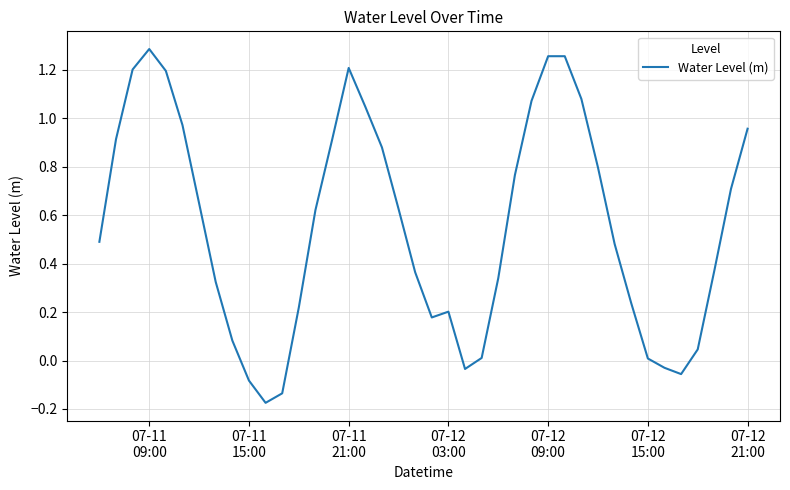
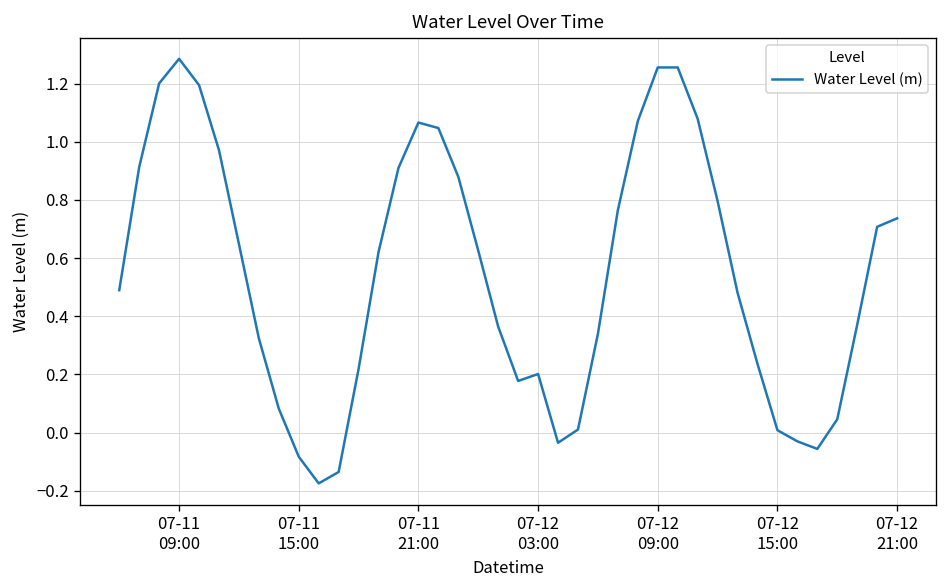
  {
    "07-11 09:00": 1.29,
    "07-11 15:00": -0.08,
-   "07-11 21:00": 1.21,
+   "07-11 21:00": 1.07,
    "07-12 03:00": 0.20,
    "07-12 09:00": 1.26,
    "07-12 15:00": 0.01,
-   "07-12 21:00": 0.96
+   "07-12 21:00": 0.74
  }
